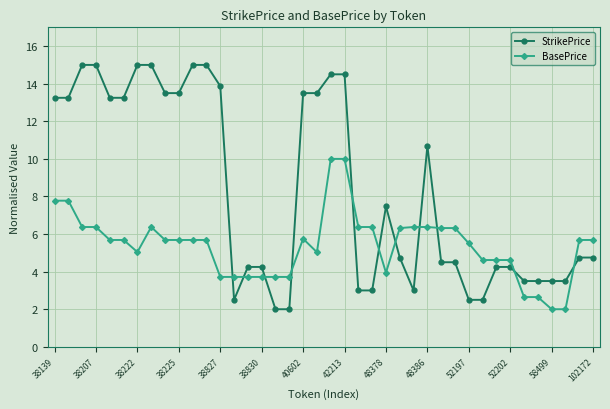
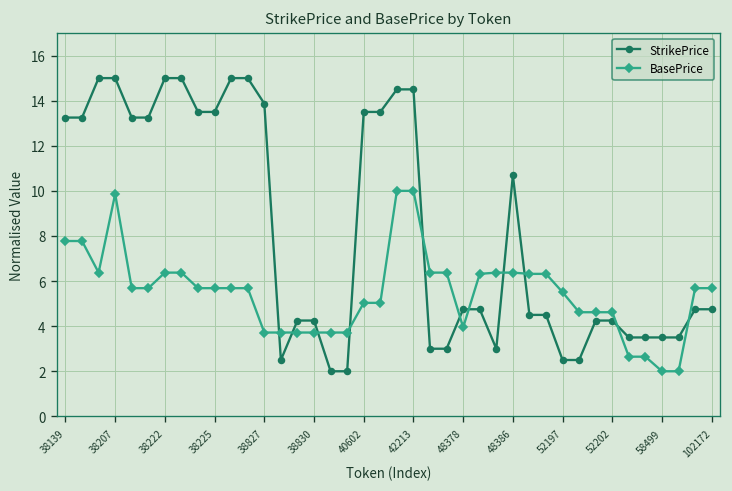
  {
    "StrikePrice": {
      "38139": 13.3,
      "38207": 15.0,
      "38222": 15.0,
      "38225": 13.5,
      "38827": 13.9,
      "38830": 4.3,
      "40602": 13.5,
      "42213": 14.5,
-     "48378": 7.5,
+     "48378": 4.8,
      "48386": 10.7,
      "52197": 2.5,
      "52202": 4.3,
      "58499": 3.5,
      "102172": 4.8
    },
    "BasePrice": {
      "38139": 7.8,
-     "38207": 6.4,
-     "38222": 5.0,
+     "38207": 9.9,
+     "38222": 6.4,
      "38225": 5.7,
      "38827": 3.7,
      "38830": 3.7,
-     "40602": 5.7,
+     "40602": 5.0,
      "42213": 10.0,
      "48378": 3.9,
      "48386": 6.4,
      "52197": 5.5,
      "52202": 4.6,
      "58499": 2.0,
      "102172": 5.7
    }
  }
